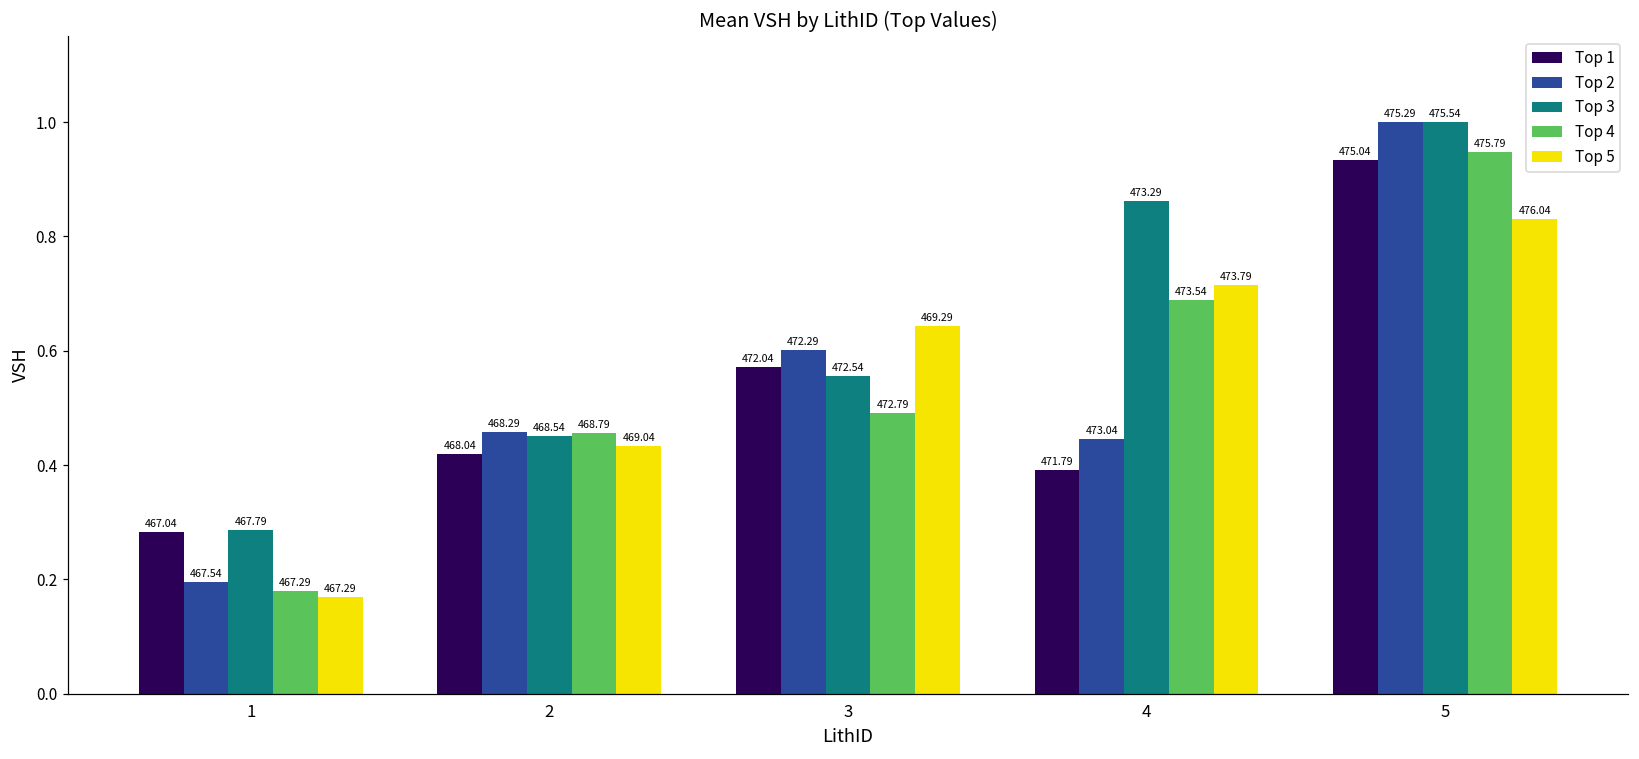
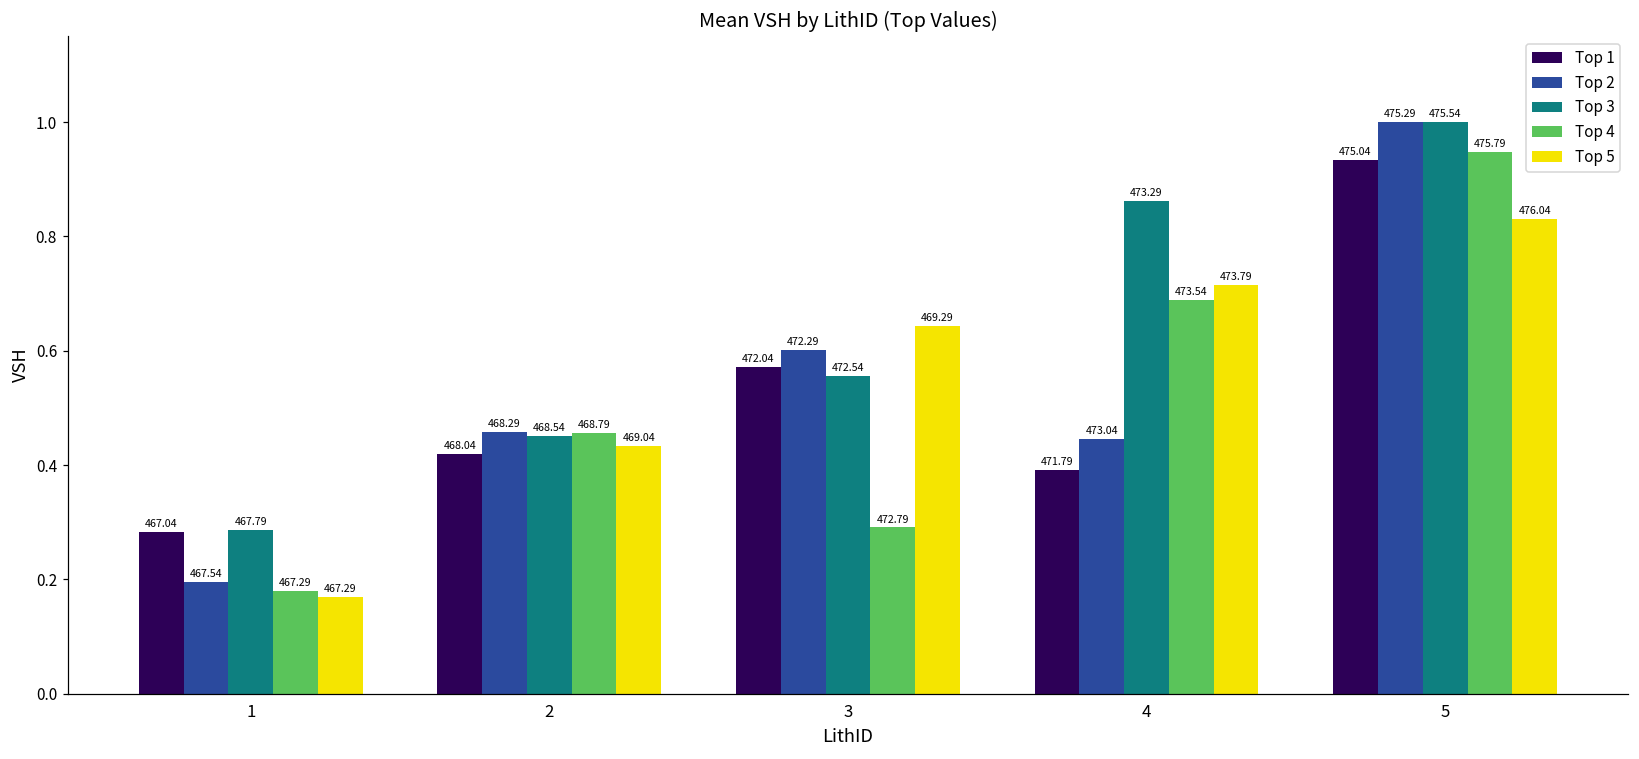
  {
    "Top 4": {
-     "3": 0.49
+     "3": 0.29
    }
  }
